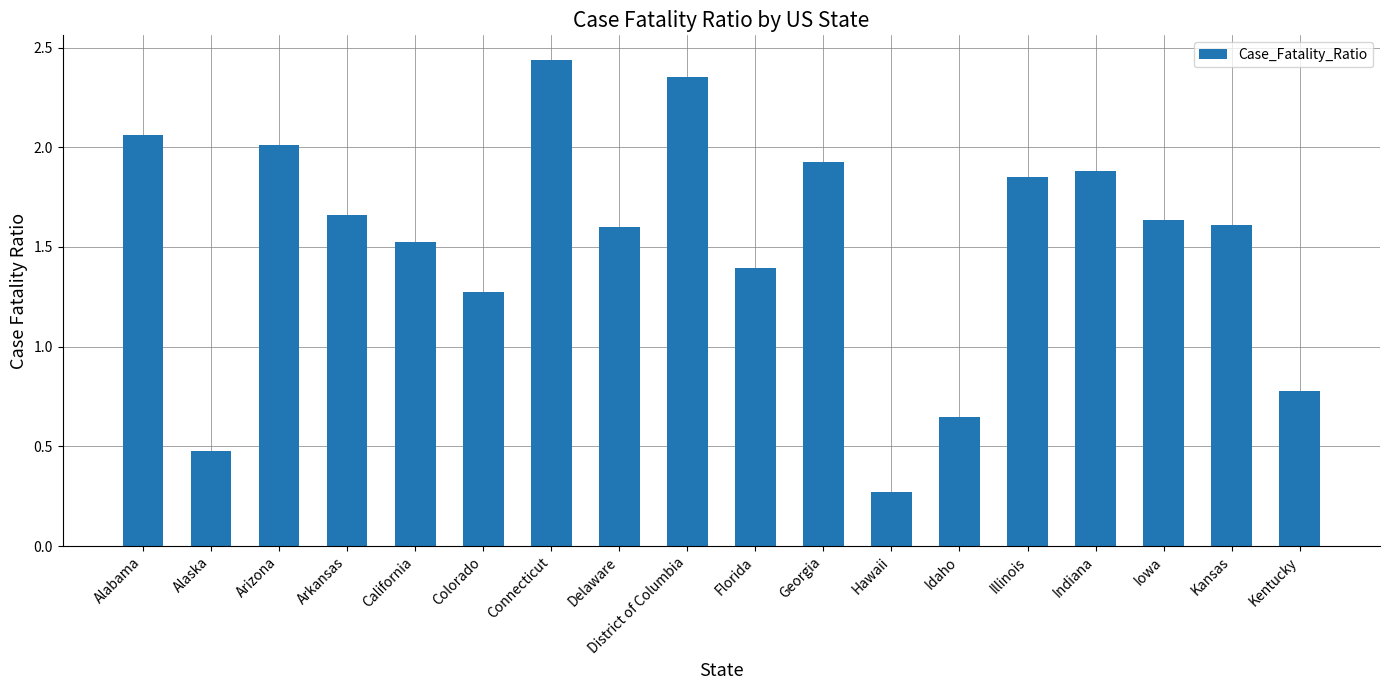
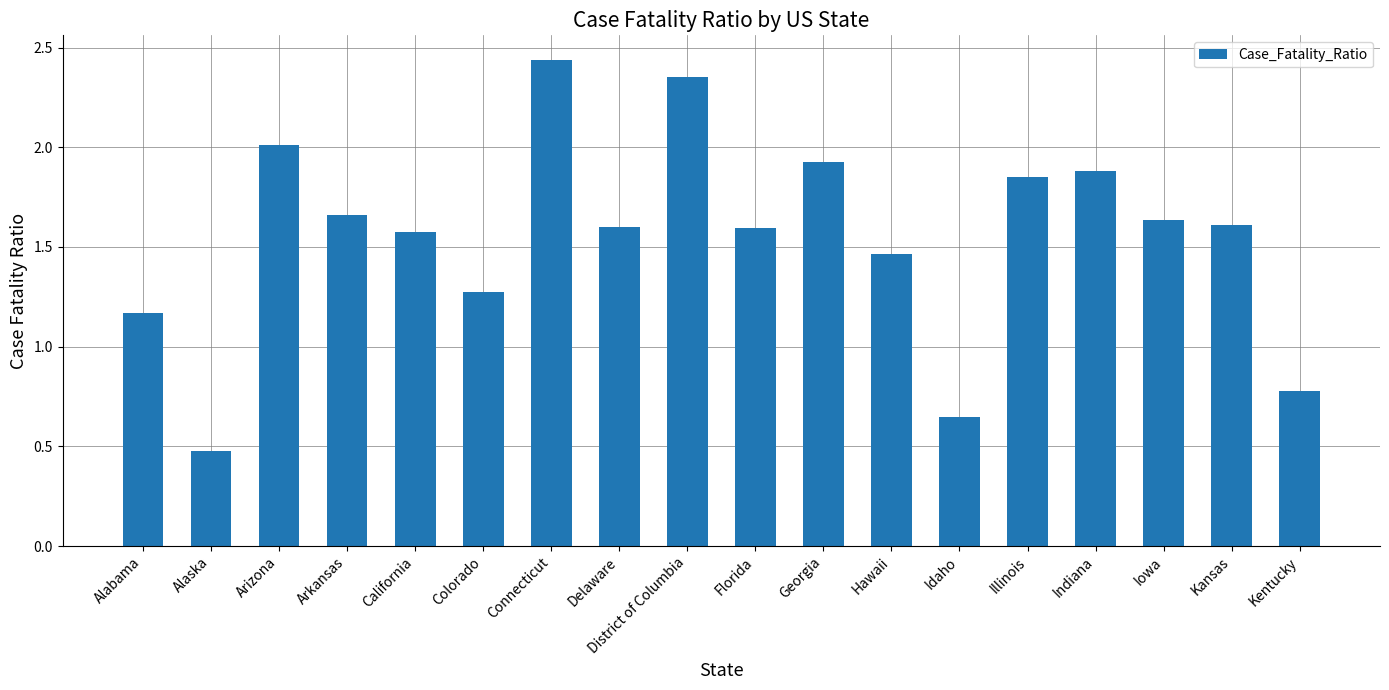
  {
-   "Alabama": 2.06,
+   "Alabama": 1.17,
    "Alaska": 0.48,
    "Arizona": 2.01,
    "Arkansas": 1.66,
-   "California": 1.53,
+   "California": 1.58,
    "Colorado": 1.28,
    "Connecticut": 2.44,
    "Delaware": 1.60,
    "District of Columbia": 2.35,
-   "Florida": 1.40,
+   "Florida": 1.60,
    "Georgia": 1.92,
-   "Hawaii": 0.27,
+   "Hawaii": 1.47,
    "Idaho": 0.65,
    "Illinois": 1.85,
    "Indiana": 1.88,
    "Iowa": 1.63,
    "Kansas": 1.61,
    "Kentucky": 0.78
  }
